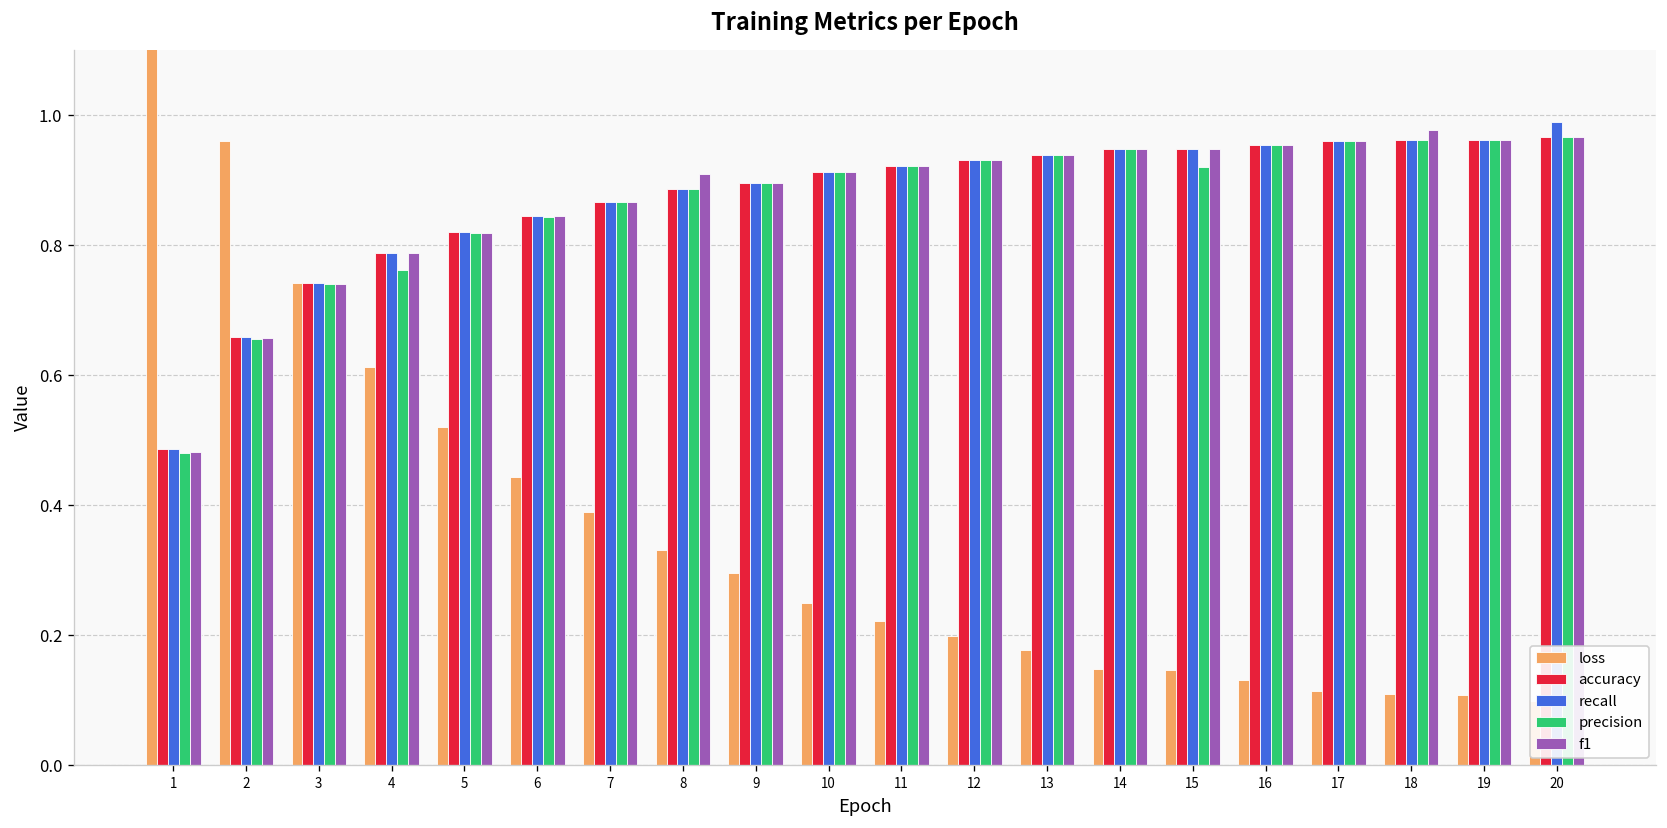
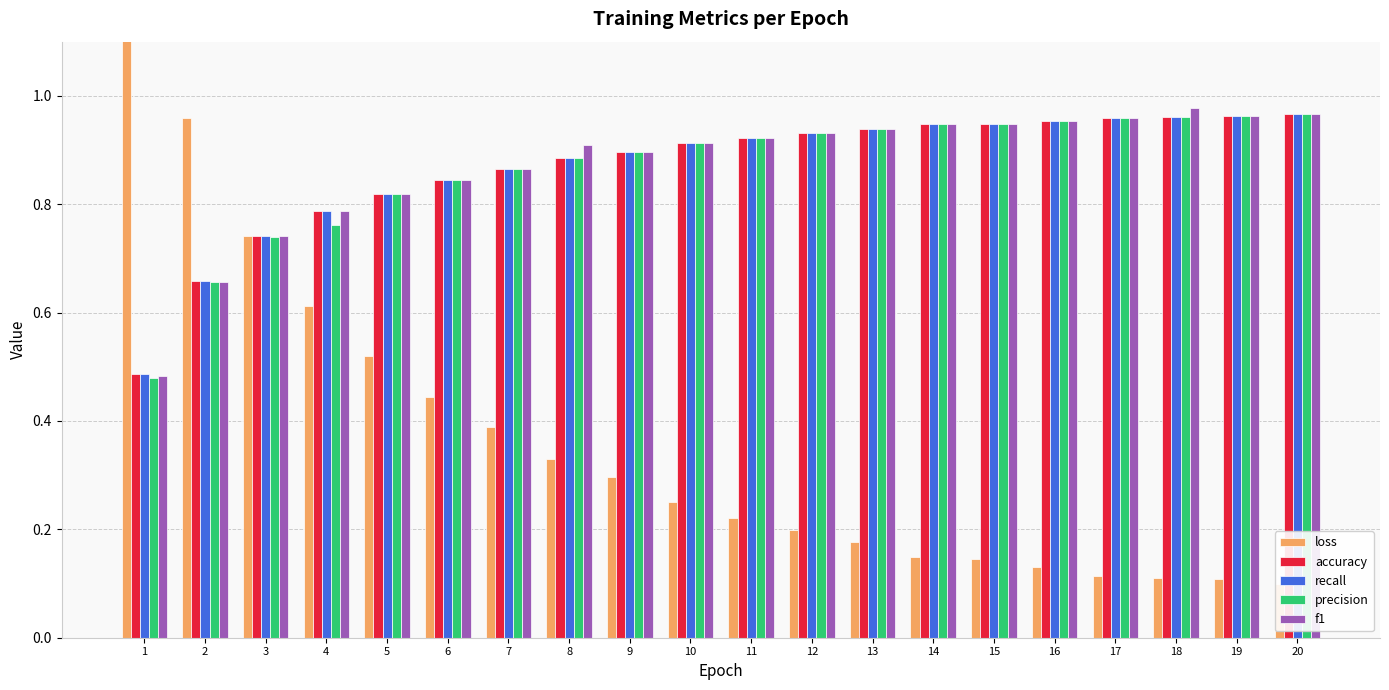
  {
    "loss": {
      "2": 0.96,
      "3": 0.74,
      "4": 0.61,
      "5": 0.52,
      "6": 0.44,
      "7": 0.39,
      "8": 0.33,
      "9": 0.30,
      "10": 0.25,
      "11": 0.22,
      "12": 0.20,
      "13": 0.18,
      "14": 0.15,
      "15": 0.15,
      "16": 0.13,
      "17": 0.11,
      "18": 0.11,
      "19": 0.11
    },
    "accuracy": {
      "1": 0.49,
      "2": 0.66,
      "3": 0.74,
      "4": 0.79,
      "5": 0.82,
      "6": 0.84,
      "7": 0.87,
      "8": 0.89,
      "9": 0.90,
      "10": 0.91,
      "11": 0.92,
      "12": 0.93,
      "13": 0.94,
      "14": 0.95,
      "15": 0.95,
      "16": 0.95,
      "17": 0.96,
      "18": 0.96,
      "19": 0.96,
      "20": 0.97
    },
    "recall": {
      "1": 0.49,
      "2": 0.66,
      "3": 0.74,
      "4": 0.79,
      "5": 0.82,
      "6": 0.84,
      "7": 0.87,
      "8": 0.89,
      "9": 0.90,
      "10": 0.91,
      "11": 0.92,
      "12": 0.93,
      "13": 0.94,
      "14": 0.95,
      "15": 0.95,
      "16": 0.95,
      "17": 0.96,
      "18": 0.96,
      "19": 0.96,
-     "20": 0.99
+     "20": 0.97
    },
    "precision": {
      "1": 0.48,
      "2": 0.66,
      "3": 0.74,
      "4": 0.76,
      "5": 0.82,
      "6": 0.84,
      "7": 0.87,
      "8": 0.89,
      "9": 0.90,
      "10": 0.91,
      "11": 0.92,
      "12": 0.93,
      "13": 0.94,
      "14": 0.95,
-     "15": 0.92,
+     "15": 0.95,
      "16": 0.95,
      "17": 0.96,
      "18": 0.96,
      "19": 0.96,
      "20": 0.97
    },
    "f1": {
      "1": 0.48,
      "2": 0.66,
      "3": 0.74,
      "4": 0.79,
      "5": 0.82,
      "6": 0.84,
      "7": 0.87,
      "8": 0.91,
      "9": 0.90,
      "10": 0.91,
      "11": 0.92,
      "12": 0.93,
      "13": 0.94,
      "14": 0.95,
      "15": 0.95,
      "16": 0.95,
      "17": 0.96,
      "18": 0.98,
      "19": 0.96,
      "20": 0.97
    }
  }
